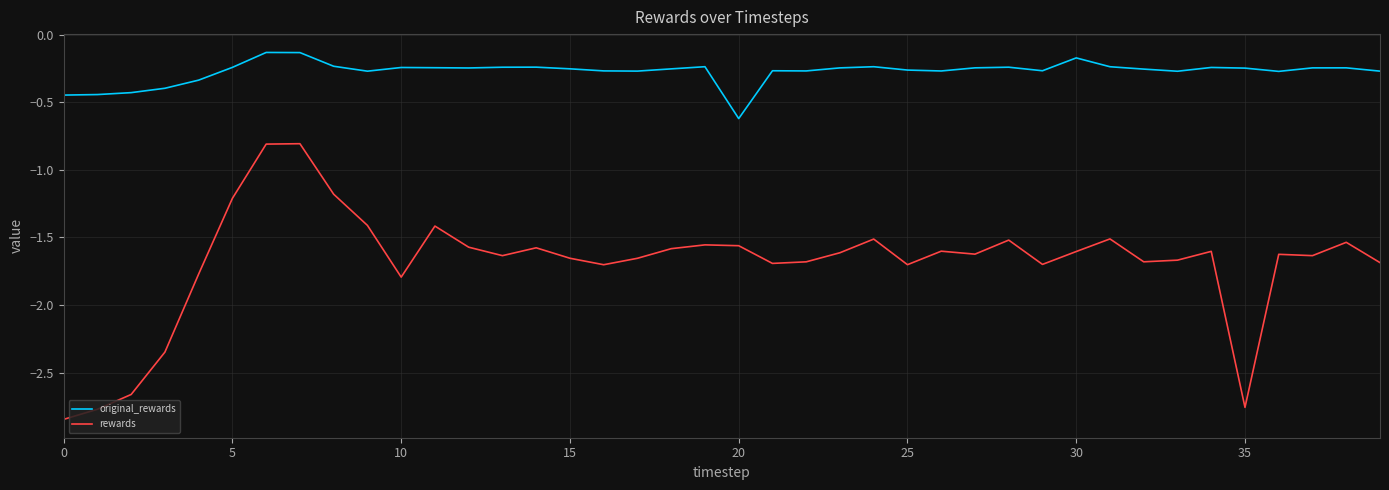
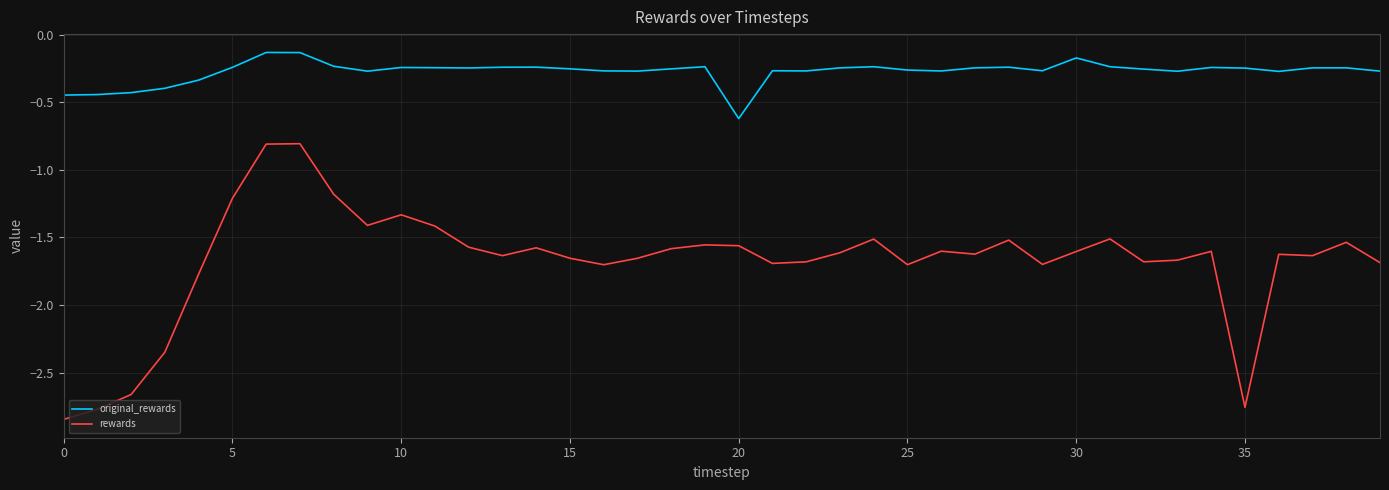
  {
    "original_rewards": {
      "0": -0.45,
      "5": -0.24,
      "10": -0.24,
      "15": -0.25,
      "20": -0.62,
      "25": -0.26,
      "30": -0.17,
      "35": -0.25
    },
    "rewards": {
      "0": -2.84,
      "5": -1.21,
-     "10": -1.79,
+     "10": -1.33,
      "15": -1.65,
      "20": -1.56,
      "25": -1.70,
      "30": -1.60,
      "35": -2.76
    }
  }
